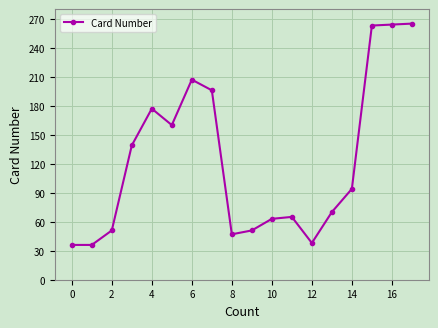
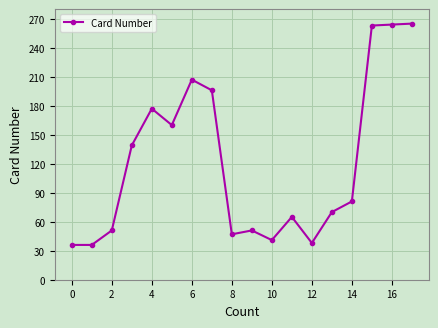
  {
    "0": 40,
    "2": 50,
    "4": 180,
    "6": 210,
    "8": 50,
-   "10": 60,
+   "10": 40,
    "12": 40,
-   "14": 90,
+   "14": 80,
    "16": 260
  }
